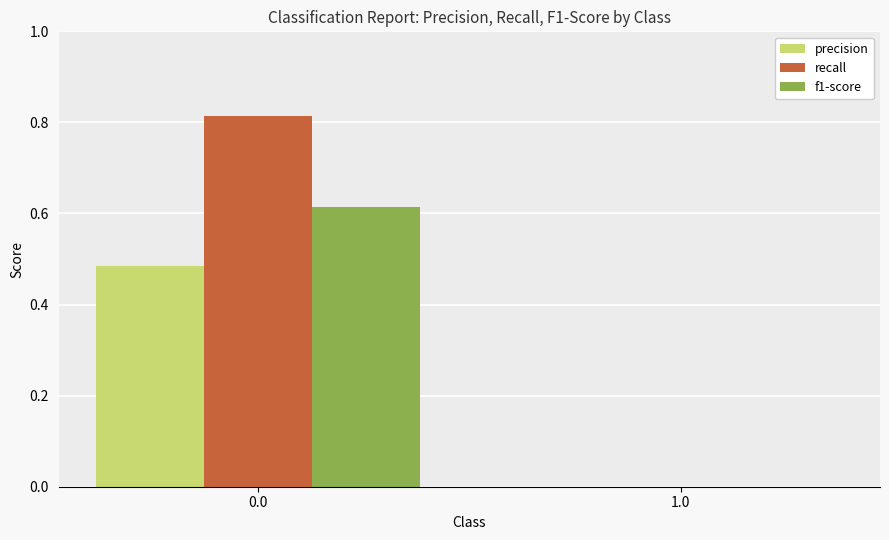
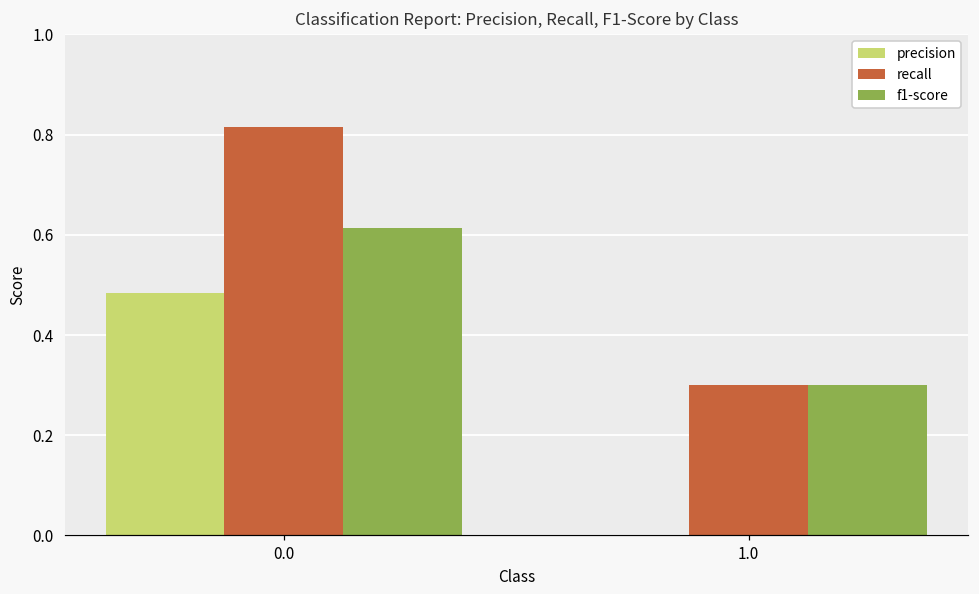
  {
    "precision": {
      "0.0": 0.48,
      "1.0": 0.0
    },
    "recall": {
      "0.0": 0.81,
-     "1.0": 0.0
+     "1.0": 0.3
    },
    "f1-score": {
      "0.0": 0.61,
-     "1.0": 0.0
+     "1.0": 0.3
    }
  }
